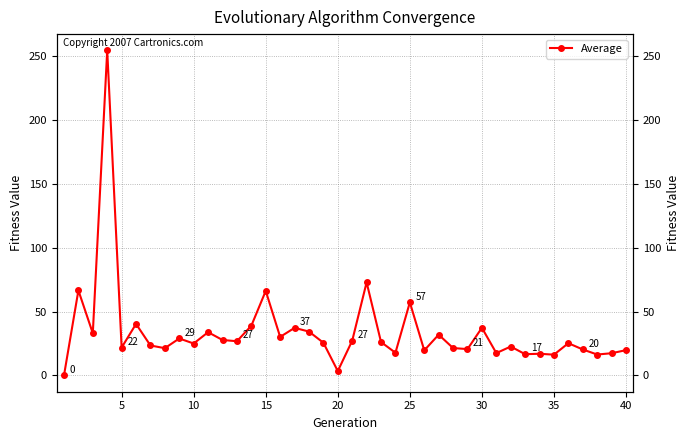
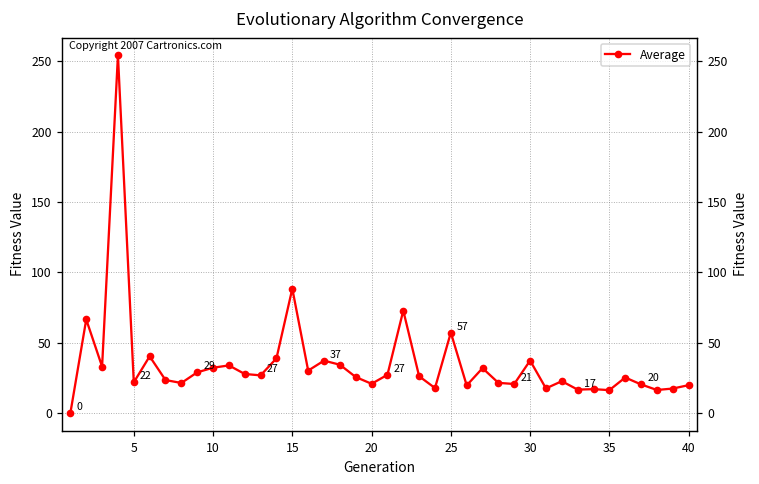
  {
-   "10": 25,
-   "15": 66,
-   "20": 3,
+   "10": 32,
+   "15": 88,
+   "20": 21,
    "30": 37,
    "35": 16
  }
